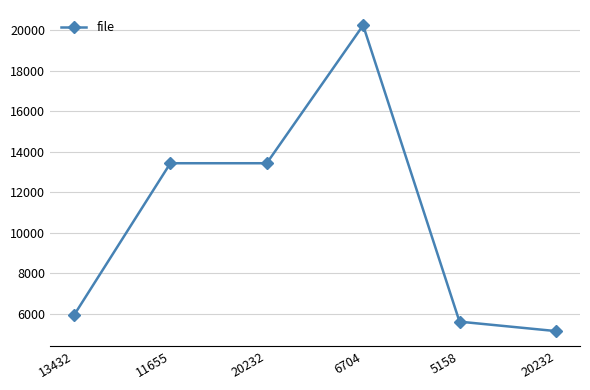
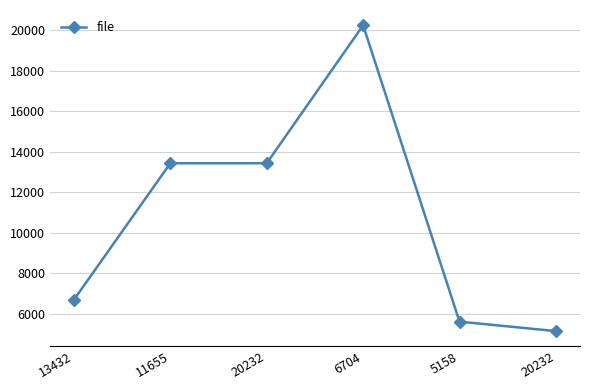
  {
-   "13432": 5900,
+   "13432": 6700,
    "11655": 13400,
    "6704": 20200,
    "5158": 5600
  }
